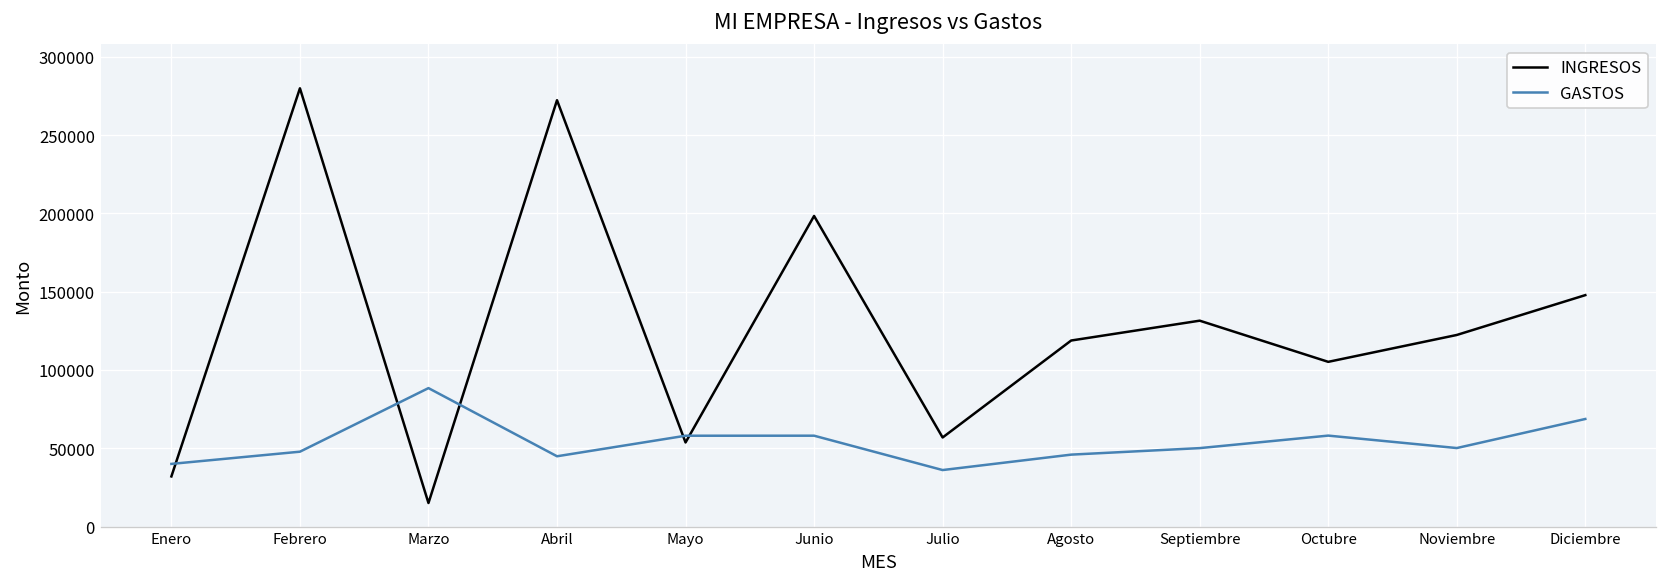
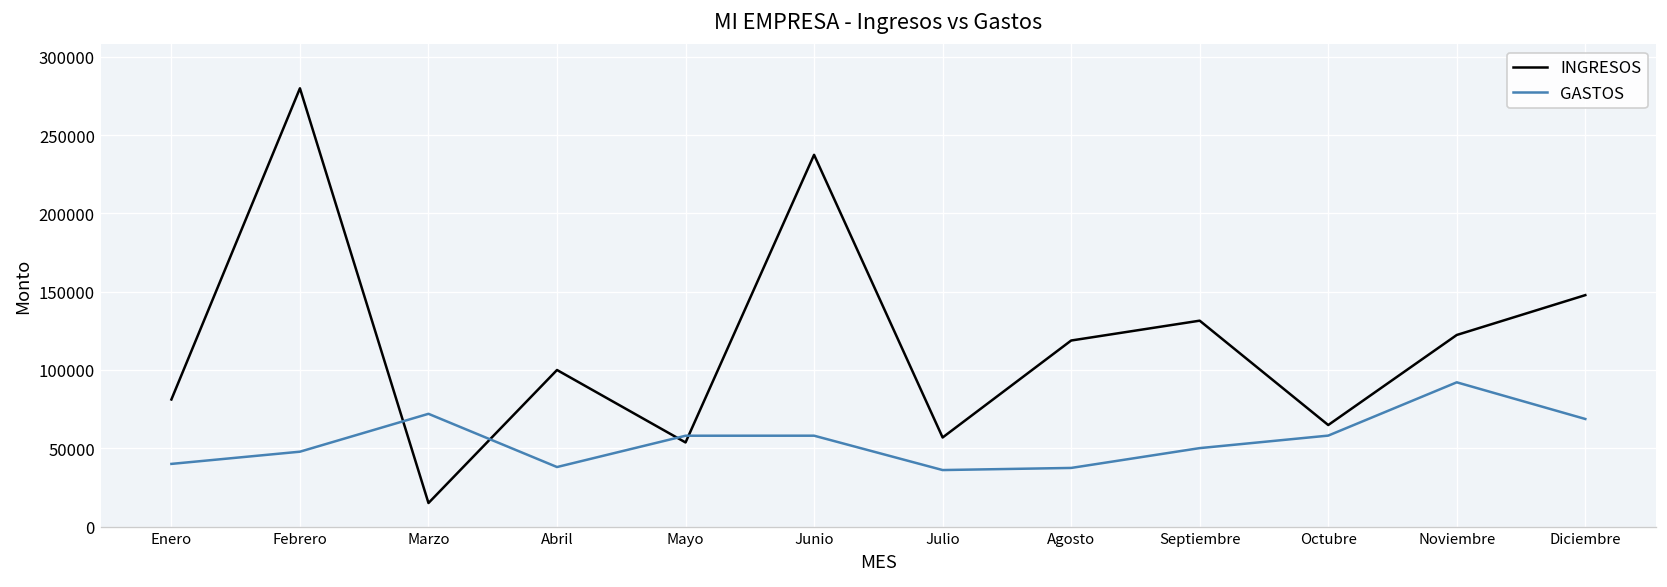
  {
    "INGRESOS": {
-     "Enero": 32000,
+     "Enero": 81000,
      "Febrero": 280000,
      "Marzo": 15000,
-     "Abril": 272000,
+     "Abril": 100000,
      "Mayo": 54000,
-     "Junio": 198000,
+     "Junio": 237000,
      "Julio": 57000,
      "Agosto": 119000,
      "Septiembre": 132000,
-     "Octubre": 105000,
+     "Octubre": 65000,
      "Noviembre": 122000,
      "Diciembre": 148000
    },
    "GASTOS": {
      "Enero": 40000,
      "Febrero": 48000,
-     "Marzo": 88000,
-     "Abril": 45000,
+     "Marzo": 72000,
+     "Abril": 38000,
      "Mayo": 58000,
      "Junio": 58000,
      "Julio": 36000,
-     "Agosto": 46000,
+     "Agosto": 37000,
      "Septiembre": 50000,
      "Octubre": 58000,
-     "Noviembre": 50000,
+     "Noviembre": 92000,
      "Diciembre": 69000
    }
  }
